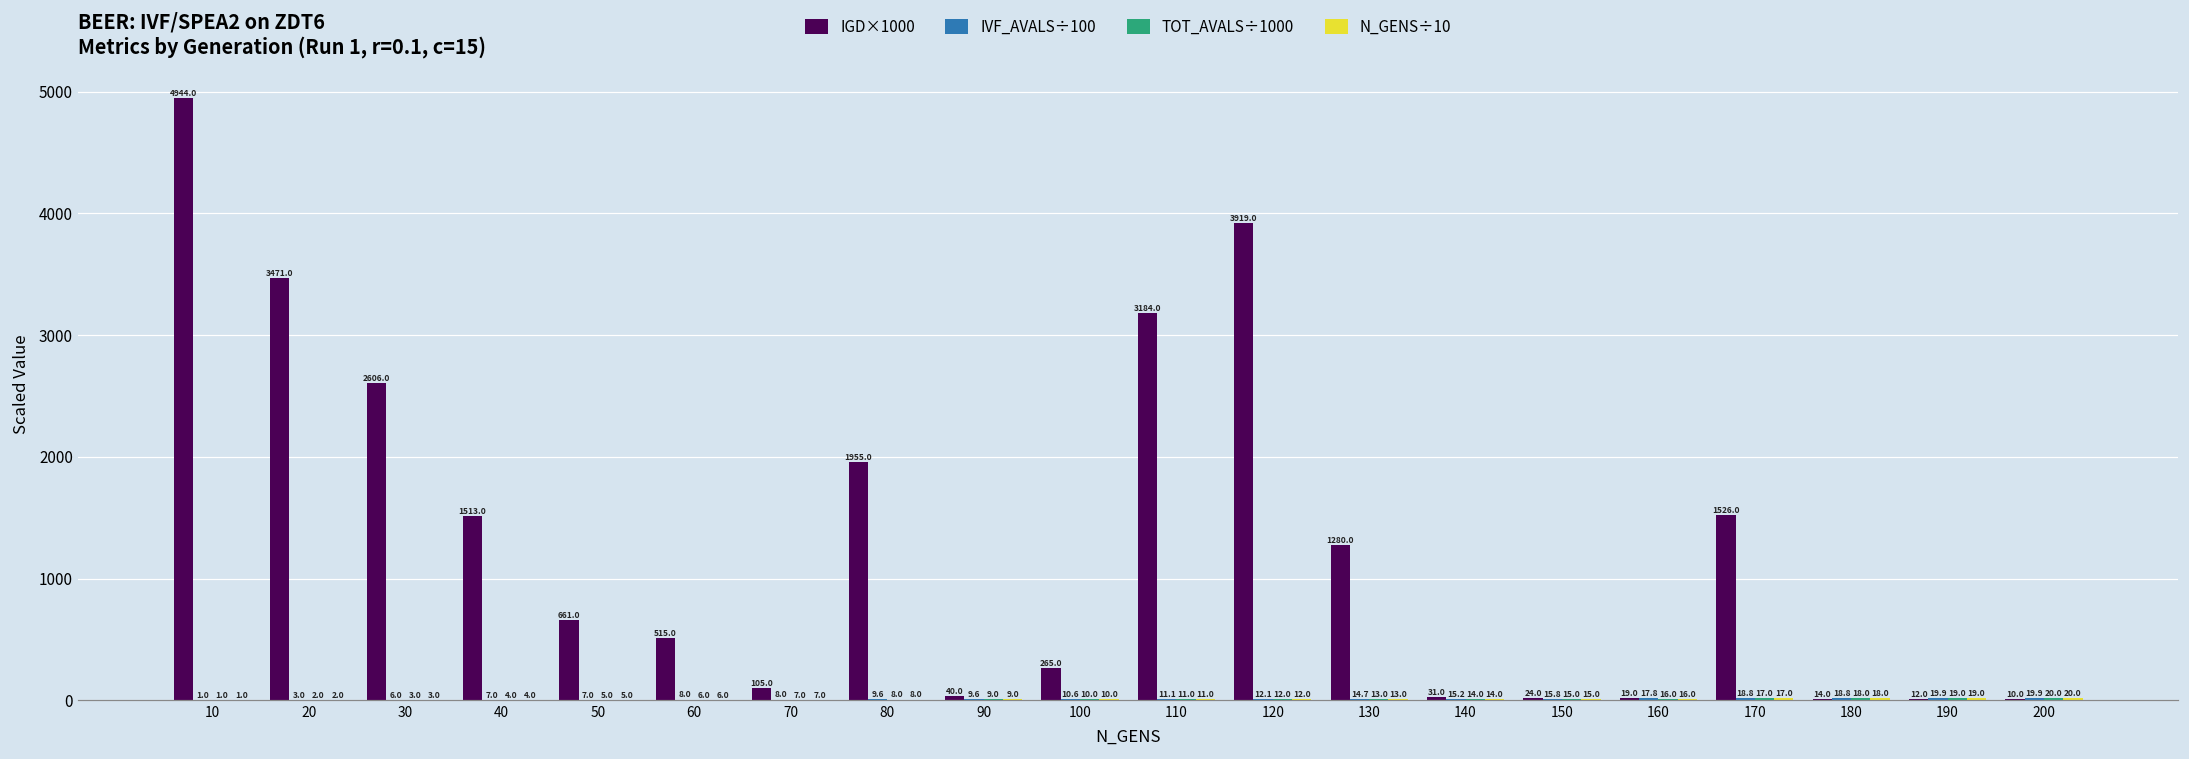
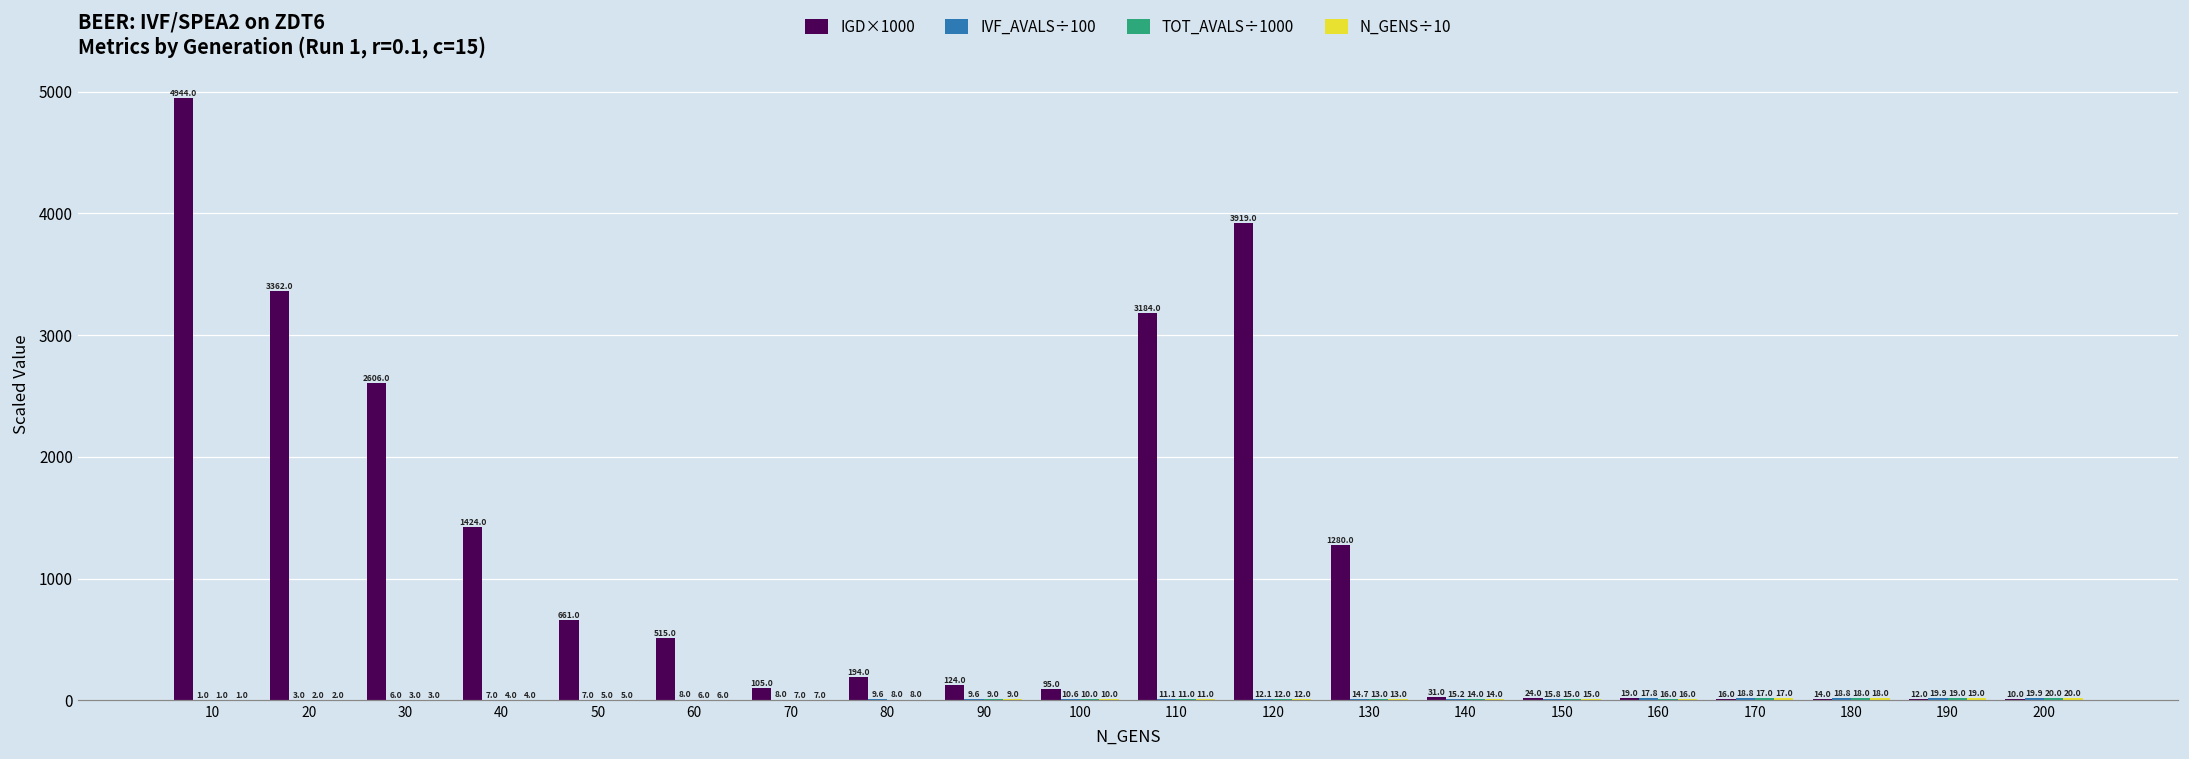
  {
    "IGD×1000": {
      "10": 4944.0,
-     "20": 3471.0,
+     "20": 3362.0,
      "30": 2606.0,
-     "40": 1513.0,
+     "40": 1424.0,
      "50": 661.0,
      "60": 515.0,
      "70": 105.0,
-     "80": 1955.0,
-     "90": 40.0,
-     "100": 265.0,
+     "80": 194.0,
+     "90": 124.0,
+     "100": 95.0,
      "110": 3184.0,
      "120": 3919.0,
      "130": 1280.0,
      "140": 31.0,
      "150": 24.0,
      "160": 19.0,
-     "170": 1526.0,
+     "170": 16.0,
      "180": 14.0,
      "190": 12.0,
      "200": 10.0
    },
    "IVF_AVALS÷100": {
      "10": 1.0,
      "20": 3.0,
      "30": 6.0,
      "40": 7.0,
      "50": 7.0,
      "60": 8.0,
      "70": 8.0,
      "80": 9.6,
      "90": 9.6,
      "100": 10.6,
      "110": 11.1,
      "120": 12.1,
      "130": 14.7,
      "140": 15.2,
      "150": 15.8,
      "160": 17.8,
      "170": 18.8,
      "180": 18.8,
      "190": 19.9,
      "200": 19.9
    },
    "TOT_AVALS÷1000": {
      "10": 1.0,
      "20": 2.0,
      "30": 3.0,
      "40": 4.0,
      "50": 5.0,
      "60": 6.0,
      "70": 7.0,
      "80": 8.0,
      "90": 9.0,
      "100": 10.0,
      "110": 11.0,
      "120": 12.0,
      "130": 13.0,
      "140": 14.0,
      "150": 15.0,
      "160": 16.0,
      "170": 17.0,
      "180": 18.0,
      "190": 19.0,
      "200": 20.0
    },
    "N_GENS÷10": {
      "10": 1.0,
      "20": 2.0,
      "30": 3.0,
      "40": 4.0,
      "50": 5.0,
      "60": 6.0,
      "70": 7.0,
      "80": 8.0,
      "90": 9.0,
      "100": 10.0,
      "110": 11.0,
      "120": 12.0,
      "130": 13.0,
      "140": 14.0,
      "150": 15.0,
      "160": 16.0,
      "170": 17.0,
      "180": 18.0,
      "190": 19.0,
      "200": 20.0
    }
  }
